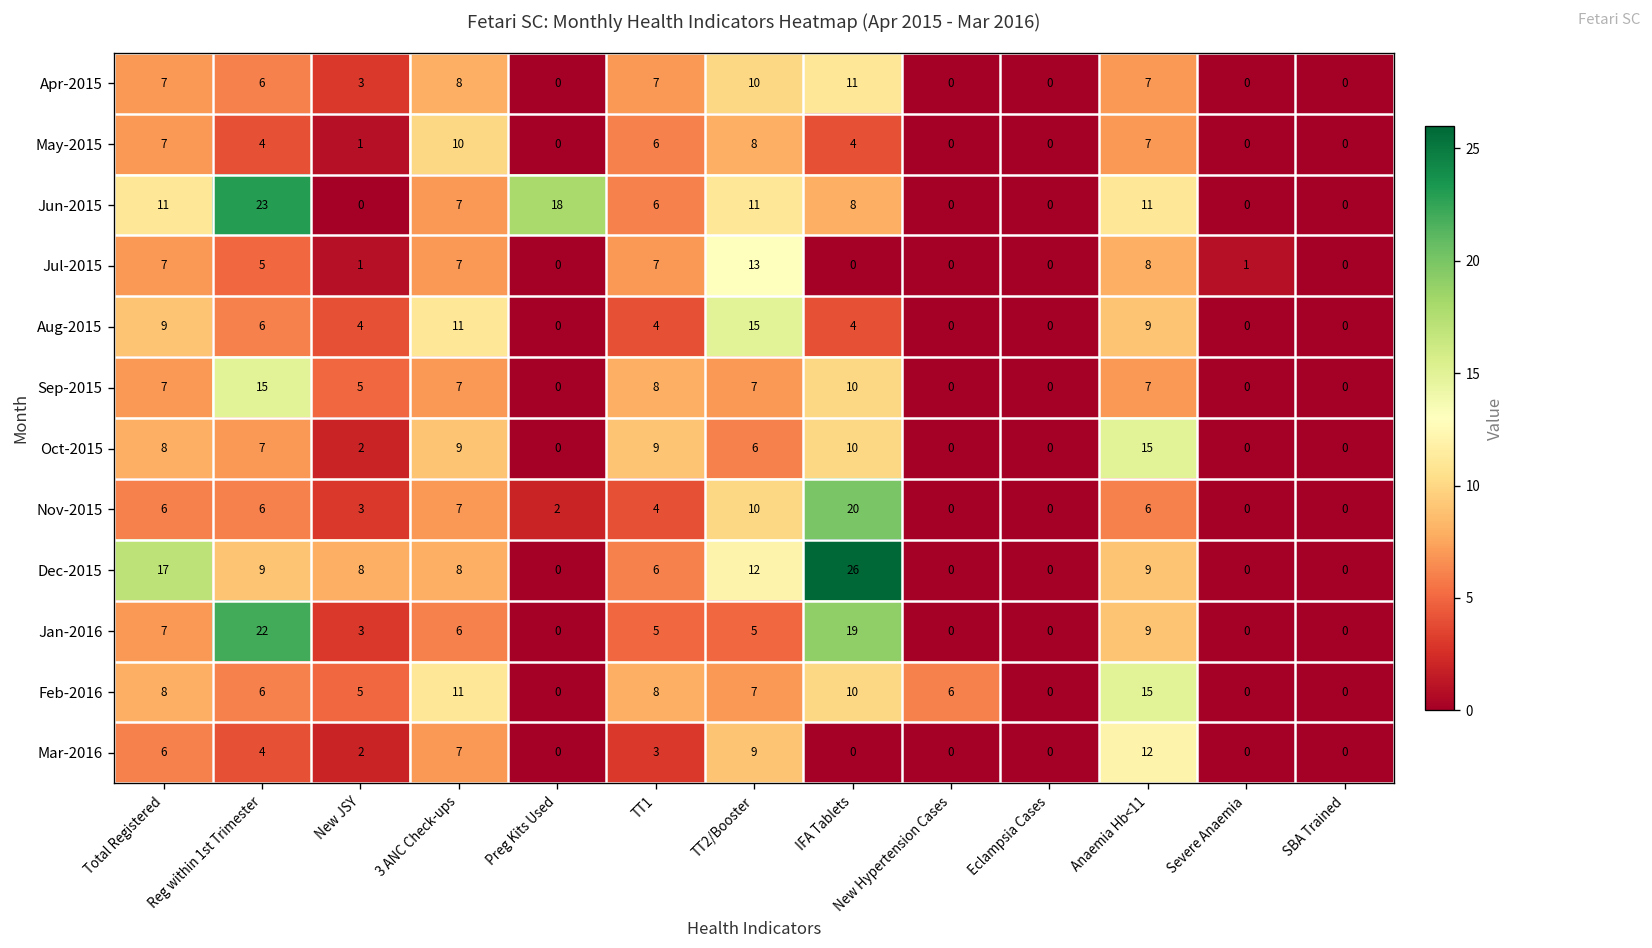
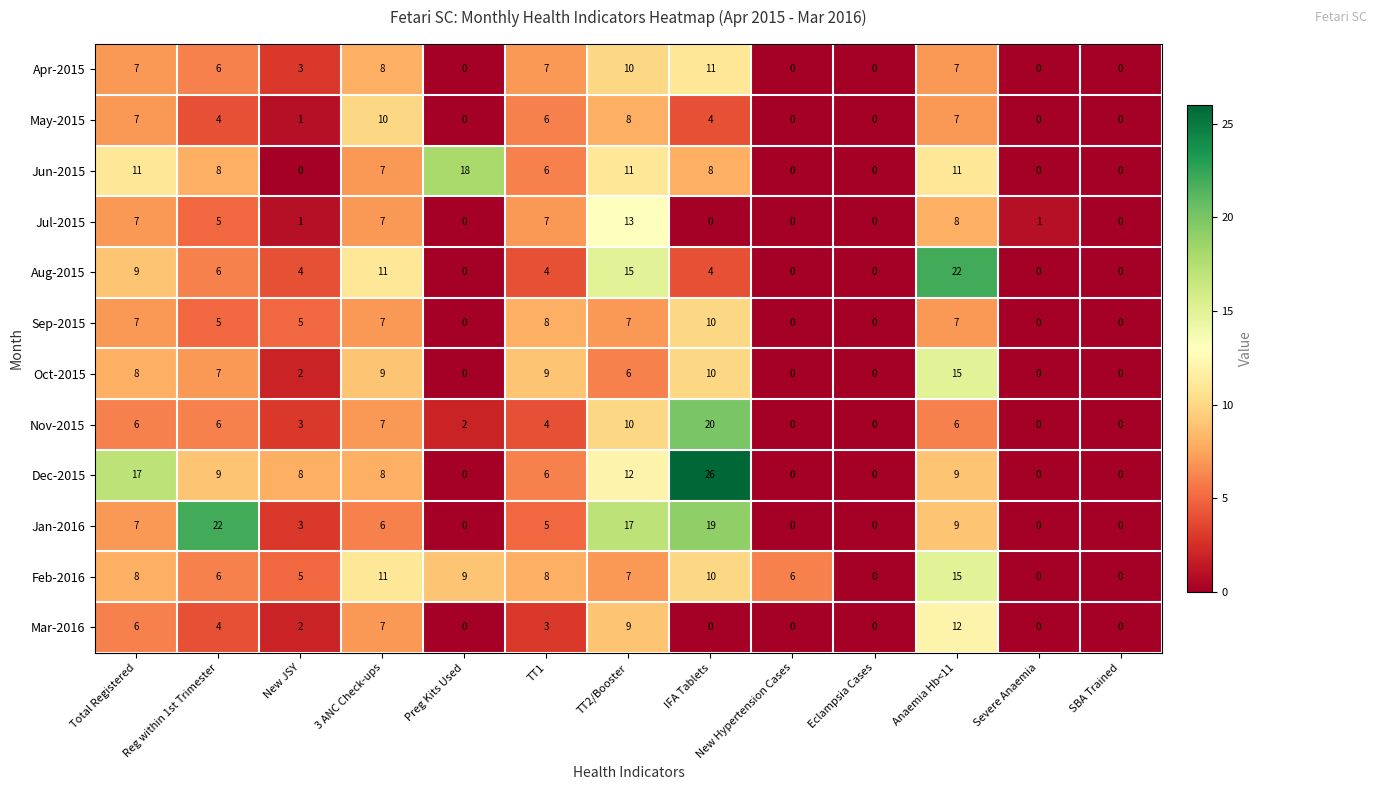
  {
    "Apr-2015": {
      "Total Registered": 7,
      "Reg within 1st Trimester": 6,
      "New JSY": 3,
      "3 ANC Check-ups": 8,
      "Preg Kits Used": 0,
      "TT1": 7,
      "TT2/Booster": 10,
      "IFA Tablets": 11,
      "New Hypertension Cases": 0,
      "Eclampsia Cases": 0,
      "Anaemia Hb<11": 7,
      "Severe Anaemia": 0,
      "SBA Trained": 0
    },
    "May-2015": {
      "Total Registered": 7,
      "Reg within 1st Trimester": 4,
      "New JSY": 1,
      "3 ANC Check-ups": 10,
      "Preg Kits Used": 0,
      "TT1": 6,
      "TT2/Booster": 8,
      "IFA Tablets": 4,
      "New Hypertension Cases": 0,
      "Eclampsia Cases": 0,
      "Anaemia Hb<11": 7,
      "Severe Anaemia": 0,
      "SBA Trained": 0
    },
    "Jun-2015": {
      "Total Registered": 11,
-     "Reg within 1st Trimester": 23,
+     "Reg within 1st Trimester": 8,
      "New JSY": 0,
      "3 ANC Check-ups": 7,
      "Preg Kits Used": 18,
      "TT1": 6,
      "TT2/Booster": 11,
      "IFA Tablets": 8,
      "New Hypertension Cases": 0,
      "Eclampsia Cases": 0,
      "Anaemia Hb<11": 11,
      "Severe Anaemia": 0,
      "SBA Trained": 0
    },
    "Jul-2015": {
      "Total Registered": 7,
      "Reg within 1st Trimester": 5,
      "New JSY": 1,
      "3 ANC Check-ups": 7,
      "Preg Kits Used": 0,
      "TT1": 7,
      "TT2/Booster": 13,
      "IFA Tablets": 0,
      "New Hypertension Cases": 0,
      "Eclampsia Cases": 0,
      "Anaemia Hb<11": 8,
      "Severe Anaemia": 1,
      "SBA Trained": 0
    },
    "Aug-2015": {
      "Total Registered": 9,
      "Reg within 1st Trimester": 6,
      "New JSY": 4,
      "3 ANC Check-ups": 11,
      "Preg Kits Used": 0,
      "TT1": 4,
      "TT2/Booster": 15,
      "IFA Tablets": 4,
      "New Hypertension Cases": 0,
      "Eclampsia Cases": 0,
-     "Anaemia Hb<11": 9,
+     "Anaemia Hb<11": 22,
      "Severe Anaemia": 0,
      "SBA Trained": 0
    },
    "Sep-2015": {
      "Total Registered": 7,
-     "Reg within 1st Trimester": 15,
+     "Reg within 1st Trimester": 5,
      "New JSY": 5,
      "3 ANC Check-ups": 7,
      "Preg Kits Used": 0,
      "TT1": 8,
      "TT2/Booster": 7,
      "IFA Tablets": 10,
      "New Hypertension Cases": 0,
      "Eclampsia Cases": 0,
      "Anaemia Hb<11": 7,
      "Severe Anaemia": 0,
      "SBA Trained": 0
    },
    "Oct-2015": {
      "Total Registered": 8,
      "Reg within 1st Trimester": 7,
      "New JSY": 2,
      "3 ANC Check-ups": 9,
      "Preg Kits Used": 0,
      "TT1": 9,
      "TT2/Booster": 6,
      "IFA Tablets": 10,
      "New Hypertension Cases": 0,
      "Eclampsia Cases": 0,
      "Anaemia Hb<11": 15,
      "Severe Anaemia": 0,
      "SBA Trained": 0
    },
    "Nov-2015": {
      "Total Registered": 6,
      "Reg within 1st Trimester": 6,
      "New JSY": 3,
      "3 ANC Check-ups": 7,
      "Preg Kits Used": 2,
      "TT1": 4,
      "TT2/Booster": 10,
      "IFA Tablets": 20,
      "New Hypertension Cases": 0,
      "Eclampsia Cases": 0,
      "Anaemia Hb<11": 6,
      "Severe Anaemia": 0,
      "SBA Trained": 0
    },
    "Dec-2015": {
      "Total Registered": 17,
      "Reg within 1st Trimester": 9,
      "New JSY": 8,
      "3 ANC Check-ups": 8,
      "Preg Kits Used": 0,
      "TT1": 6,
      "TT2/Booster": 12,
      "IFA Tablets": 26,
      "New Hypertension Cases": 0,
      "Eclampsia Cases": 0,
      "Anaemia Hb<11": 9,
      "Severe Anaemia": 0,
      "SBA Trained": 0
    },
    "Jan-2016": {
      "Total Registered": 7,
      "Reg within 1st Trimester": 22,
      "New JSY": 3,
      "3 ANC Check-ups": 6,
      "Preg Kits Used": 0,
      "TT1": 5,
-     "TT2/Booster": 5,
+     "TT2/Booster": 17,
      "IFA Tablets": 19,
      "New Hypertension Cases": 0,
      "Eclampsia Cases": 0,
      "Anaemia Hb<11": 9,
      "Severe Anaemia": 0,
      "SBA Trained": 0
    },
    "Feb-2016": {
      "Total Registered": 8,
      "Reg within 1st Trimester": 6,
      "New JSY": 5,
      "3 ANC Check-ups": 11,
-     "Preg Kits Used": 0,
+     "Preg Kits Used": 9,
      "TT1": 8,
      "TT2/Booster": 7,
      "IFA Tablets": 10,
      "New Hypertension Cases": 6,
      "Eclampsia Cases": 0,
      "Anaemia Hb<11": 15,
      "Severe Anaemia": 0,
      "SBA Trained": 0
    },
    "Mar-2016": {
      "Total Registered": 6,
      "Reg within 1st Trimester": 4,
      "New JSY": 2,
      "3 ANC Check-ups": 7,
      "Preg Kits Used": 0,
      "TT1": 3,
      "TT2/Booster": 9,
      "IFA Tablets": 0,
      "New Hypertension Cases": 0,
      "Eclampsia Cases": 0,
      "Anaemia Hb<11": 12,
      "Severe Anaemia": 0,
      "SBA Trained": 0
    }
  }
